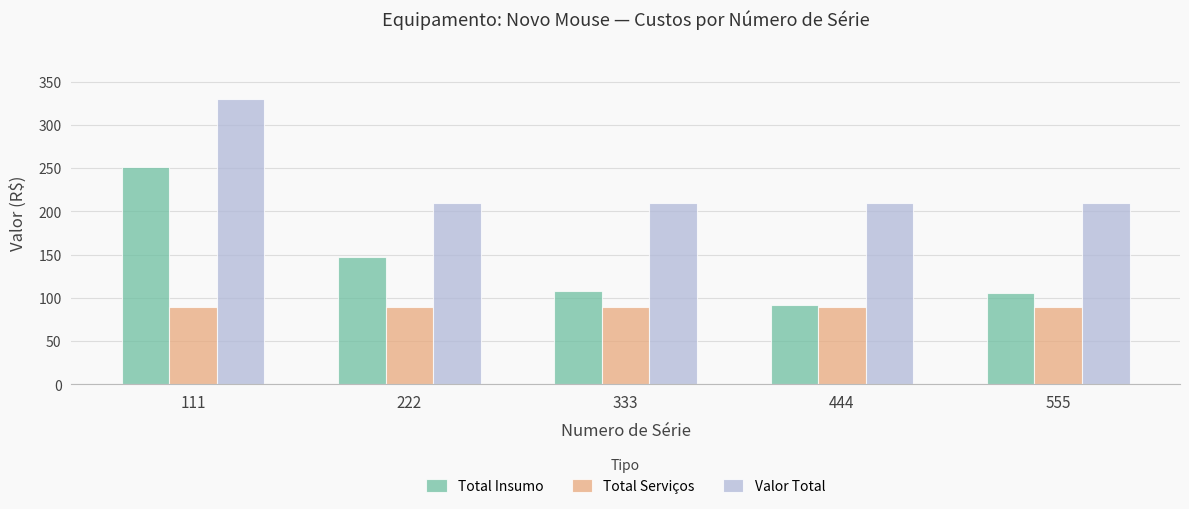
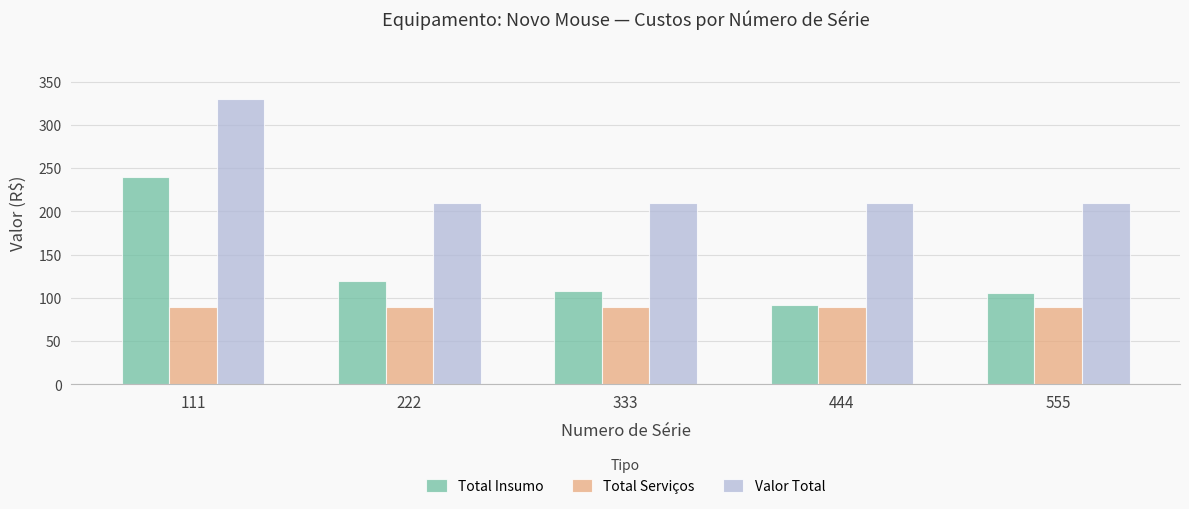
  {
    "Total Insumo": {
-     "111": 250,
-     "222": 150,
+     "111": 240,
+     "222": 120,
      "333": 110,
      "444": 90,
      "555": 110
    },
    "Total Serviços": {
      "111": 90,
      "222": 90,
      "333": 90,
      "444": 90,
      "555": 90
    },
    "Valor Total": {
      "111": 330,
      "222": 210,
      "333": 210,
      "444": 210,
      "555": 210
    }
  }
